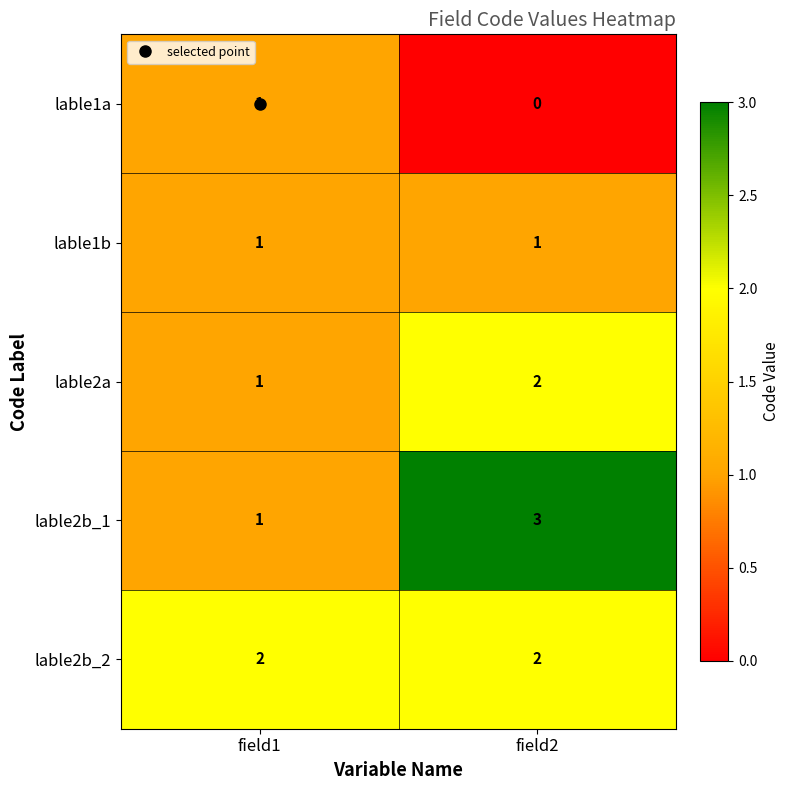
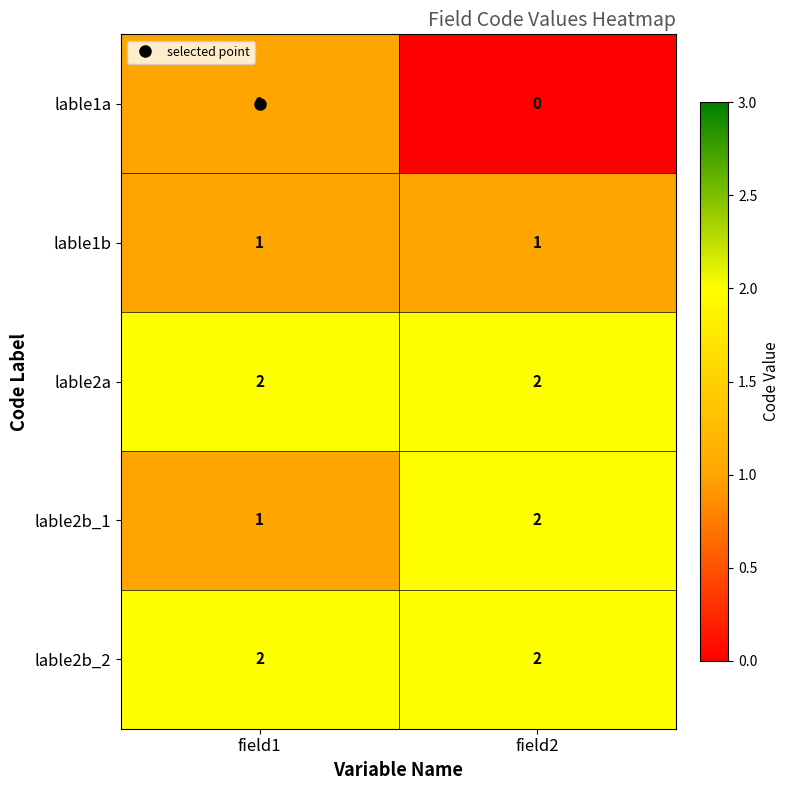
  {
    "lable1a": {
      "field2": 0
    },
    "lable1b": {
      "field1": 1,
      "field2": 1
    },
    "lable2a": {
-     "field1": 1,
+     "field1": 2,
      "field2": 2
    },
    "lable2b_1": {
      "field1": 1,
-     "field2": 3
+     "field2": 2
    },
    "lable2b_2": {
      "field1": 2,
      "field2": 2
    }
  }
